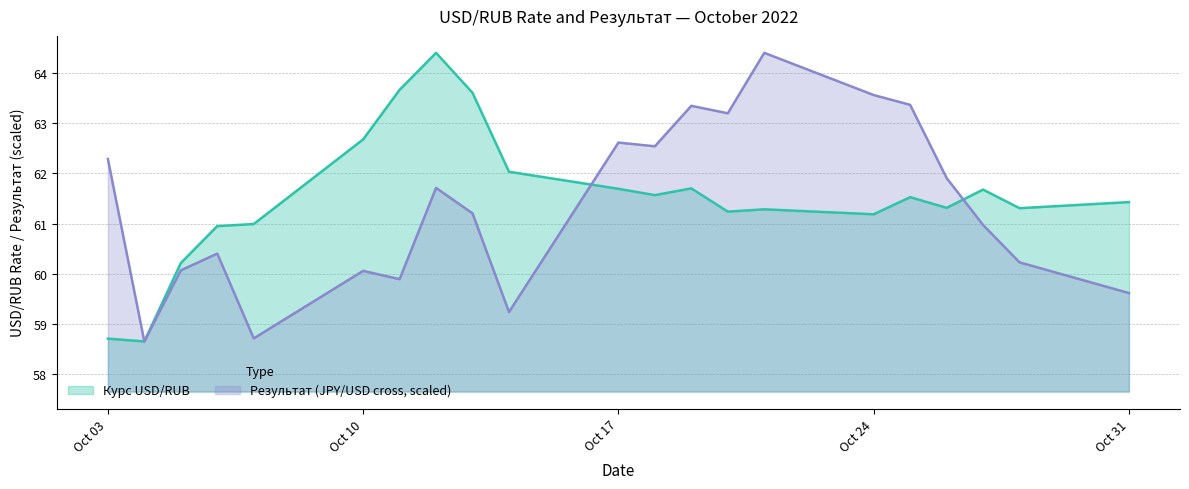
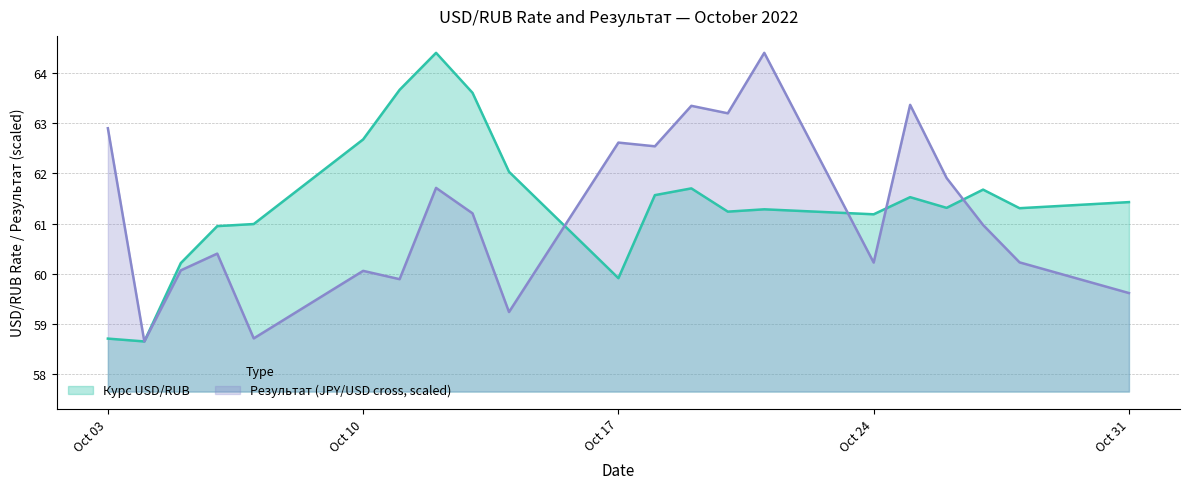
  {
    "Курс USD/RUB": {
      "Oct 03": 58.7,
      "Oct 10": 62.7,
-     "Oct 17": 61.7,
+     "Oct 17": 59.9,
      "Oct 24": 61.2,
      "Oct 31": 61.4
    },
    "Результат (JPY/USD cross, scaled)": {
-     "Oct 03": 62.3,
+     "Oct 03": 62.9,
      "Oct 10": 60.1,
      "Oct 17": 62.6,
-     "Oct 24": 63.6,
+     "Oct 24": 60.2,
      "Oct 31": 59.6
    }
  }
